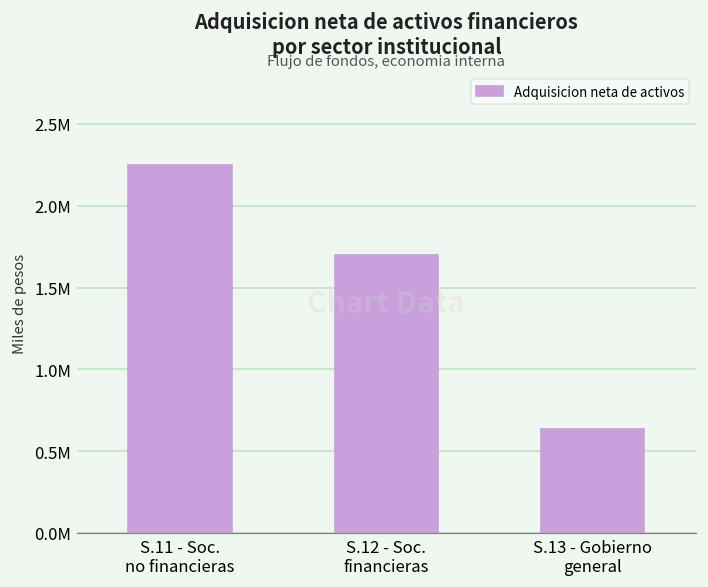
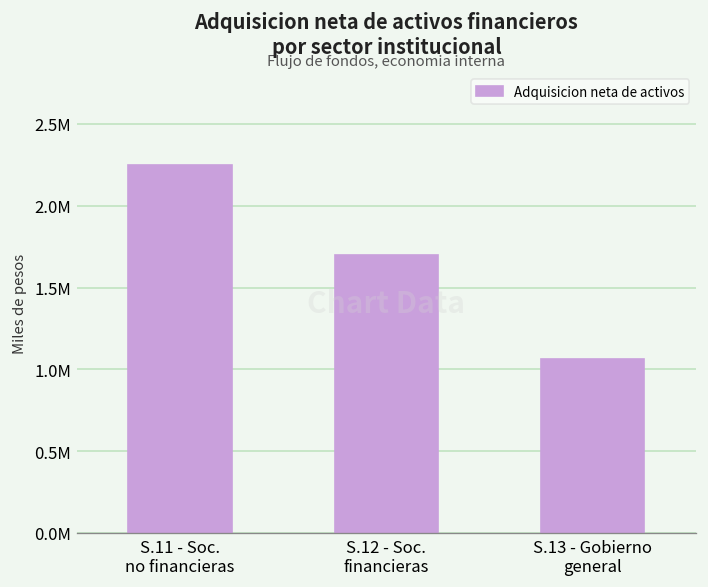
  {
    "S.11 - Soc. no financieras": 2250000,
    "S.12 - Soc. financieras": 1700000,
-   "S.13 - Gobierno general": 630000
+   "S.13 - Gobierno general": 1060000
  }
